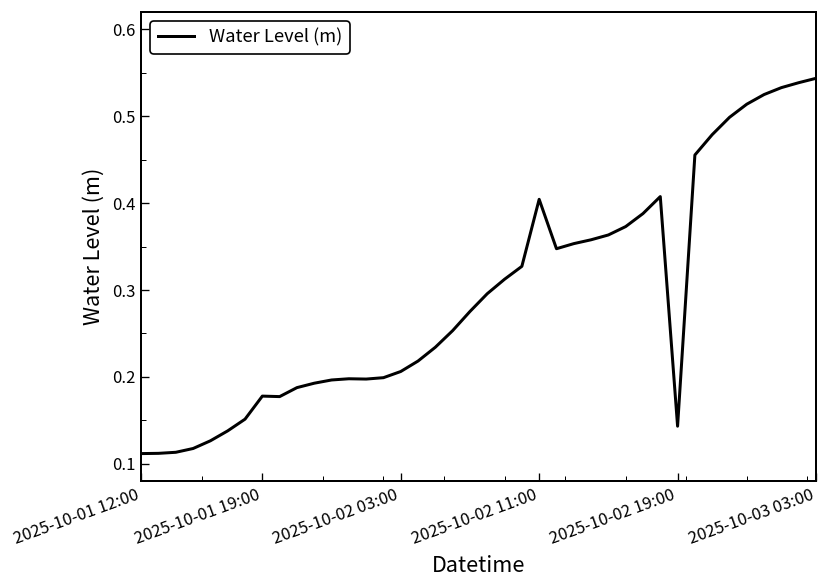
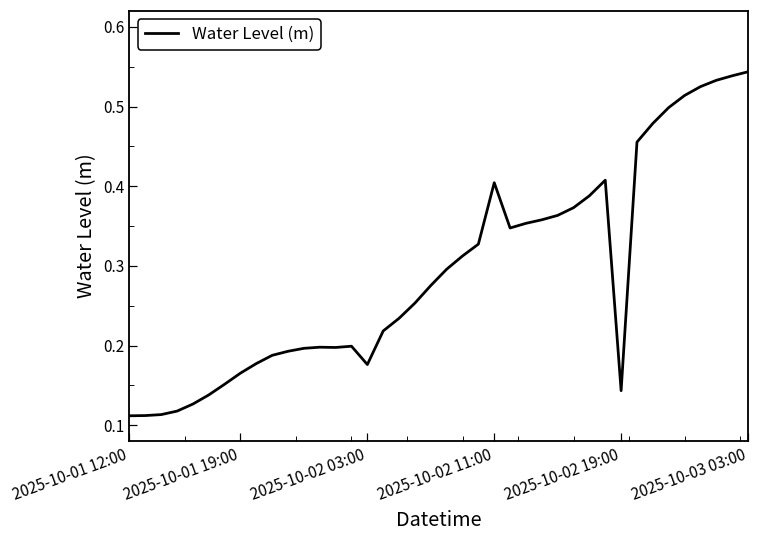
  {
    "2025-10-01 12:00": 0.11,
-   "2025-10-01 19:00": 0.18,
-   "2025-10-02 03:00": 0.21,
+   "2025-10-01 19:00": 0.17,
+   "2025-10-02 03:00": 0.18,
    "2025-10-02 11:00": 0.40,
    "2025-10-02 19:00": 0.14,
    "2025-10-03 03:00": 0.54
  }
